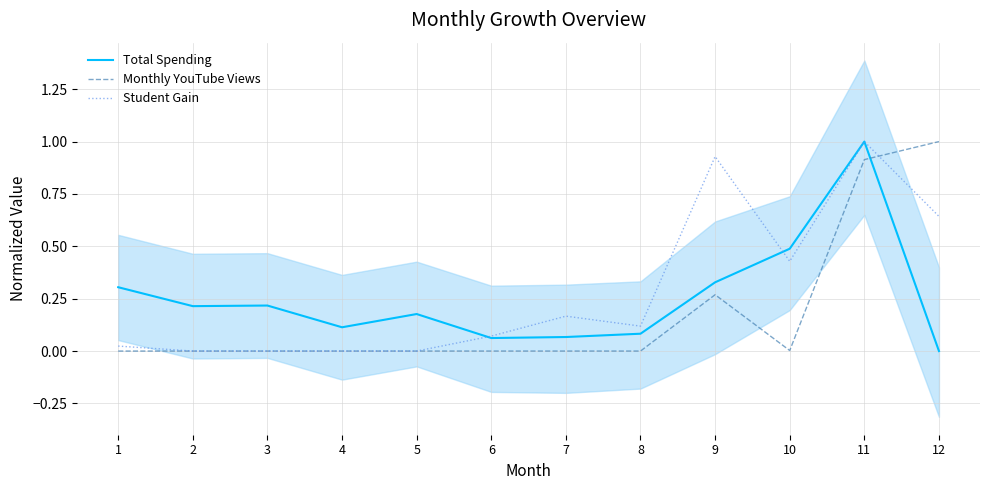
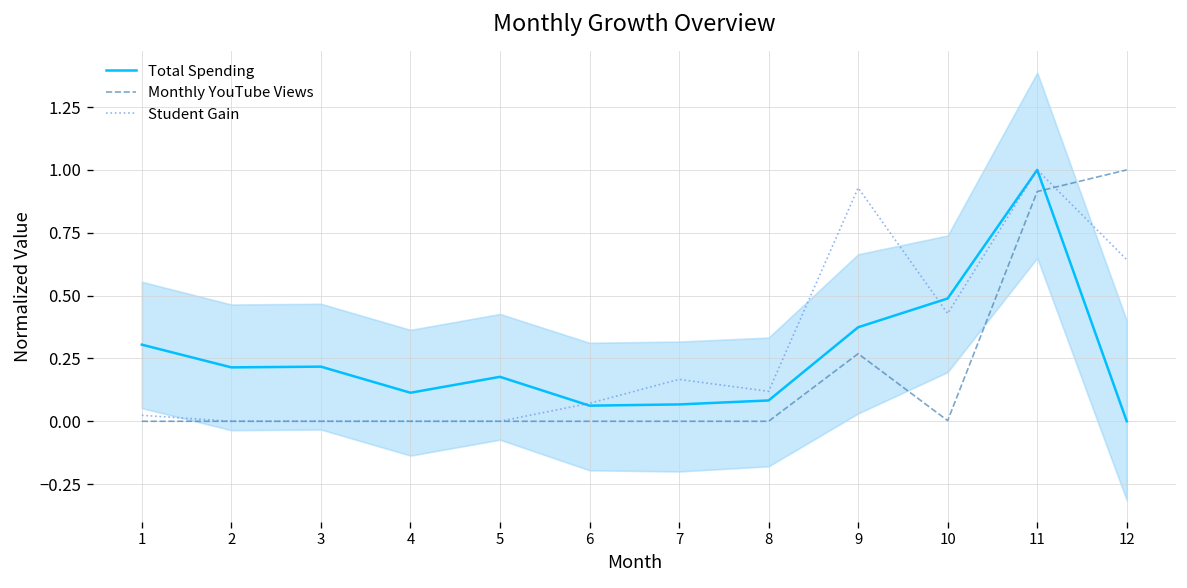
  {
    "Total Spending": {
      "1": 0.30,
      "2": 0.21,
      "3": 0.22,
      "4": 0.11,
      "5": 0.18,
      "7": 0.07,
      "8": 0.08,
-     "9": 0.33,
+     "9": 0.37,
      "10": 0.49,
      "12": 0.00
    },
    "Monthly YouTube Views": {
      "1": 0.00,
      "6": 0.00,
      "7": 0.00,
      "8": 0.00,
      "9": 0.27,
      "10": 0.00,
      "11": 0.91,
      "12": 1.00
    },
    "Student Gain": {
      "1": 0.02,
      "7": 0.17,
      "8": 0.12,
      "9": 0.93,
      "10": 0.43,
      "12": 0.64
    }
  }
